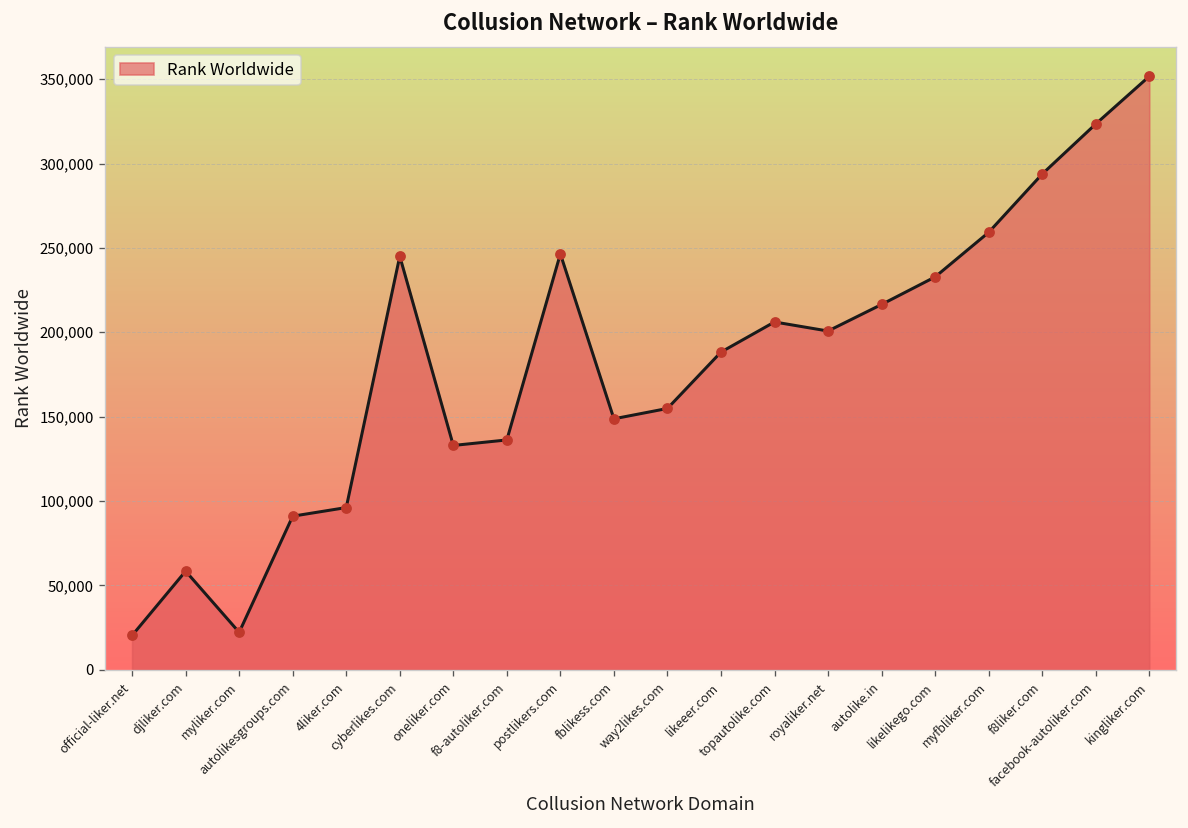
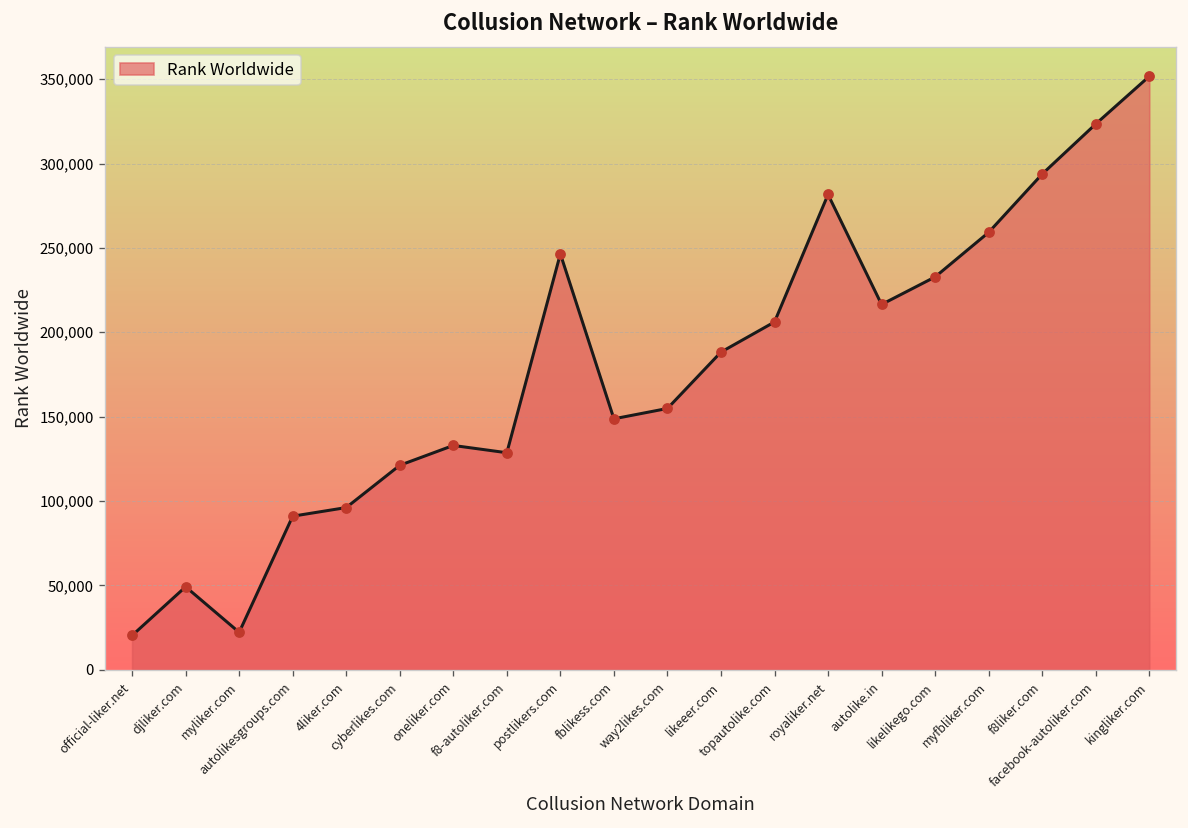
  {
    "official-liker.net": "20,000",
-   "djliker.com": "58,000",
+   "djliker.com": "49,000",
    "myliker.com": "22,000",
    "autolikesgroups.com": "91,000",
    "4liker.com": "96,000",
-   "cyberlikes.com": "245,000",
+   "cyberlikes.com": "121,000",
    "oneliker.com": "133,000",
-   "f8-autoliker.com": "136,000",
+   "f8-autoliker.com": "129,000",
    "postlikers.com": "246,000",
    "fblikess.com": "149,000",
    "way2likes.com": "155,000",
    "likeeer.com": "188,000",
    "topautolike.com": "206,000",
-   "royaliker.net": "201,000",
+   "royaliker.net": "282,000",
    "autolike.in": "216,000",
    "likelikego.com": "233,000",
    "myfbliker.com": "259,000",
    "f8liker.com": "294,000",
    "facebook-autoliker.com": "323,000",
    "kingliker.com": "352,000"
  }
